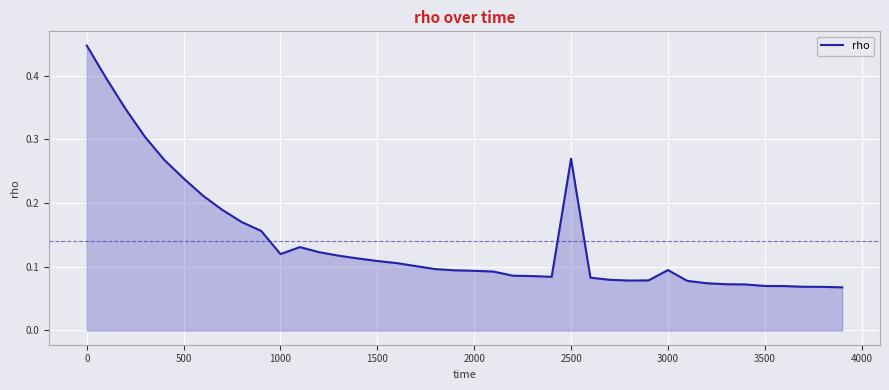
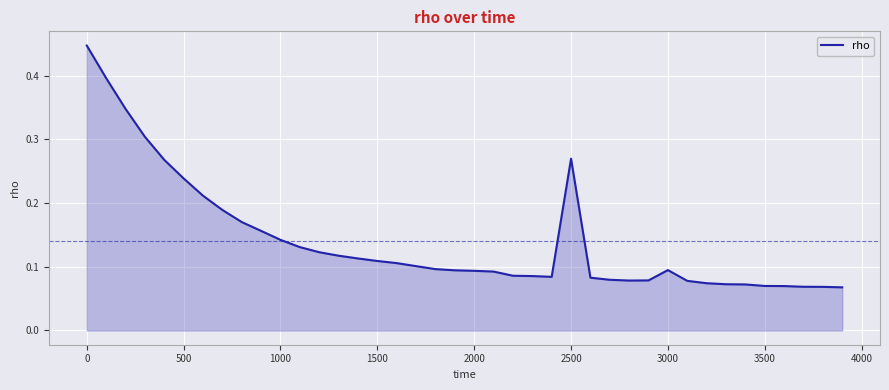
  {
    "0": 0.45,
    "500": 0.24,
-   "1000": 0.12,
+   "1000": 0.14,
    "1500": 0.11,
    "2000": 0.09,
    "2500": 0.27,
    "3000": 0.09,
    "3500": 0.07
  }
